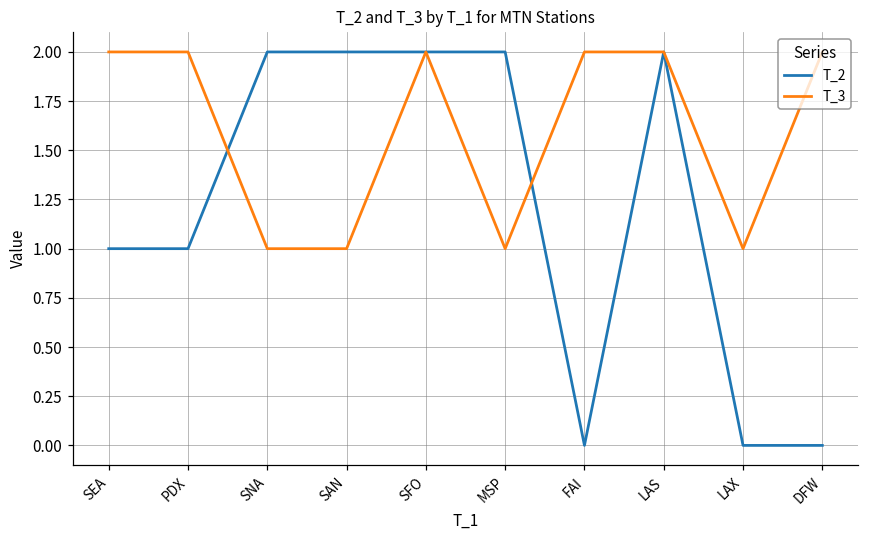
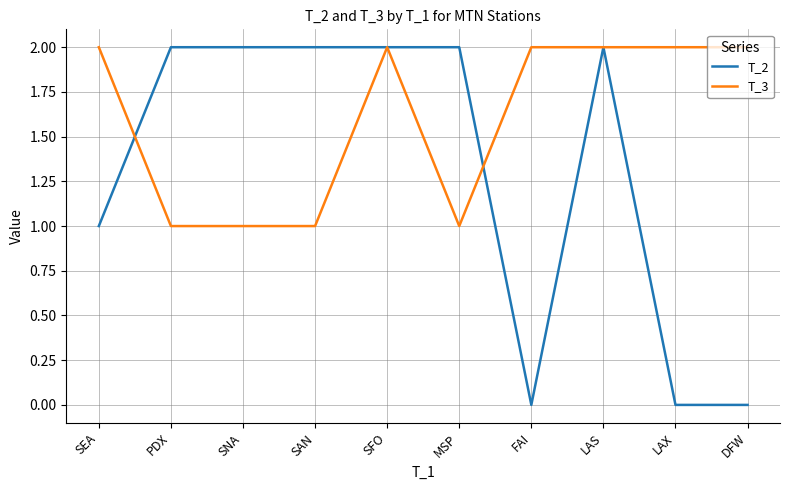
  {
    "T_2": {
      "SEA": 1,
-     "PDX": 1,
+     "PDX": 2,
      "SNA": 2,
      "SAN": 2,
      "MSP": 2,
      "FAI": 0,
      "LAX": 0,
      "DFW": 0
    },
    "T_3": {
      "SEA": 2,
-     "PDX": 2,
+     "PDX": 1,
      "SNA": 1,
      "SAN": 1,
      "MSP": 1,
      "FAI": 2,
-     "LAX": 1
+     "LAX": 2
    }
  }
